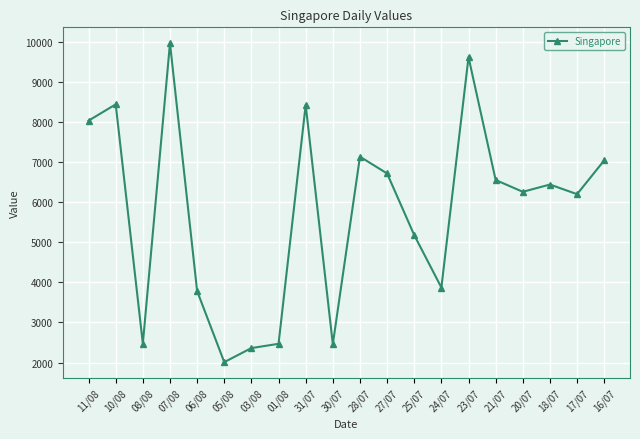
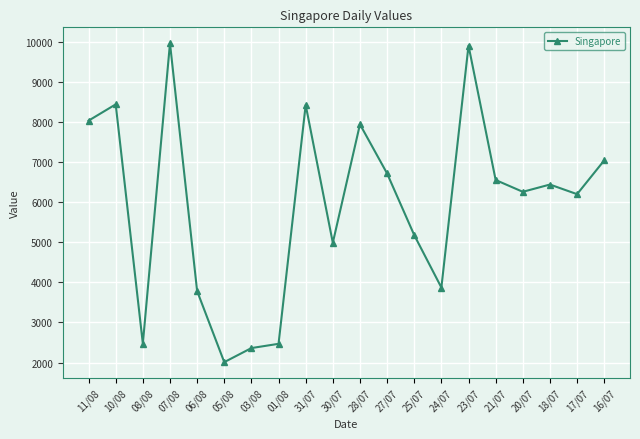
  {
    "11/08": 8000,
    "10/08": 8400,
    "08/08": 2500,
    "07/08": 10000,
    "06/08": 3800,
    "05/08": 2000,
    "03/08": 2400,
    "01/08": 2500,
    "31/07": 8400,
-   "30/07": 2500,
-   "28/07": 7100,
+   "30/07": 5000,
+   "28/07": 7900,
    "27/07": 6700,
    "25/07": 5200,
    "24/07": 3900,
-   "23/07": 9600,
+   "23/07": 9900,
    "21/07": 6600,
    "20/07": 6300,
    "18/07": 6400,
    "17/07": 6200,
    "16/07": 7000
  }
